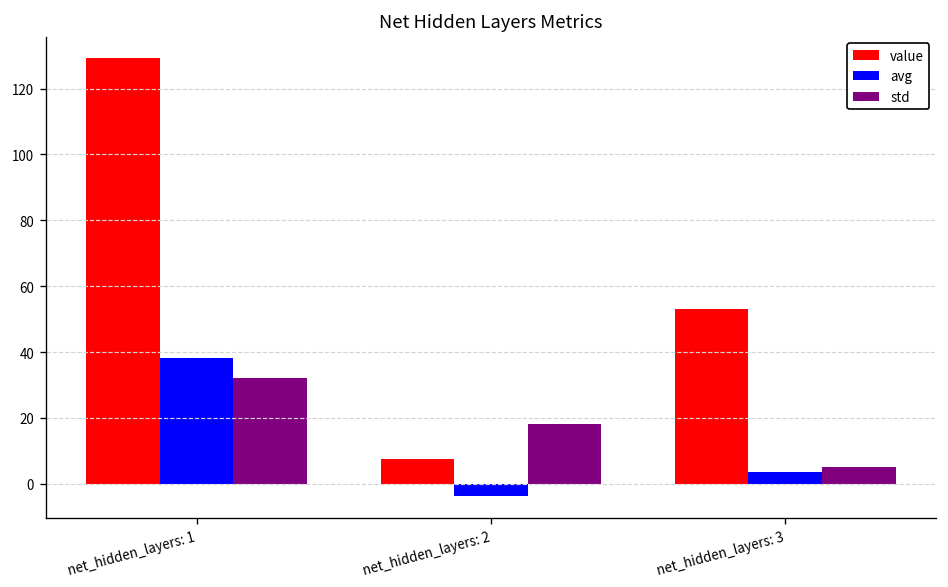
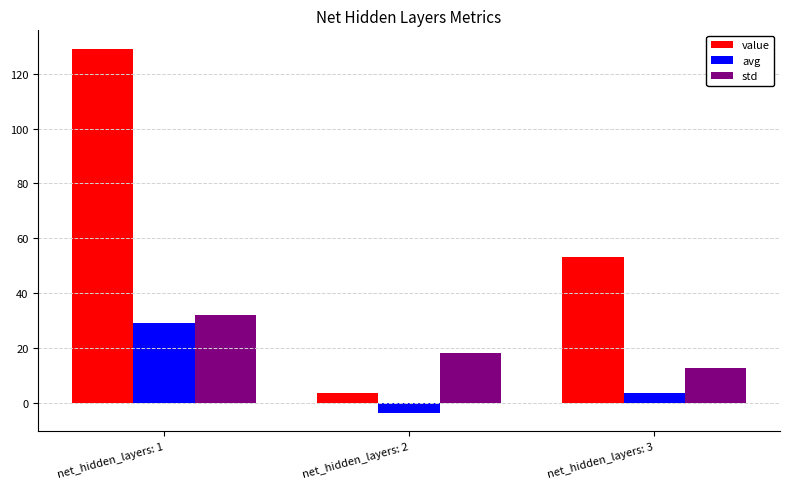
  {
    "value": {
      "net_hidden_layers: 1": 129,
-     "net_hidden_layers: 2": 8,
+     "net_hidden_layers: 2": 4,
      "net_hidden_layers: 3": 53
    },
    "avg": {
-     "net_hidden_layers: 1": 38,
+     "net_hidden_layers: 1": 29,
      "net_hidden_layers: 2": -4,
      "net_hidden_layers: 3": 4
    },
    "std": {
      "net_hidden_layers: 1": 32,
      "net_hidden_layers: 2": 18,
-     "net_hidden_layers: 3": 5
+     "net_hidden_layers: 3": 13
    }
  }
